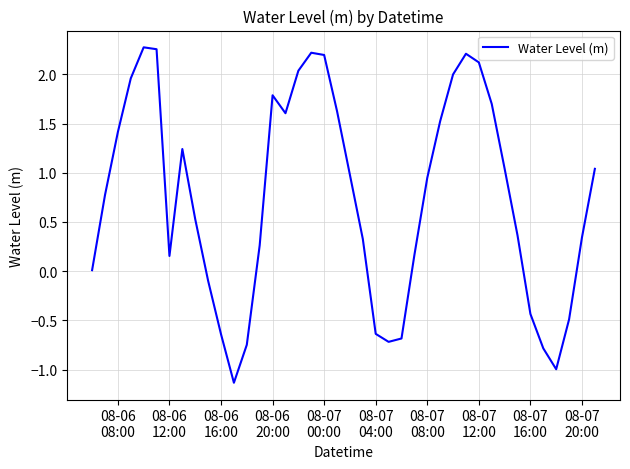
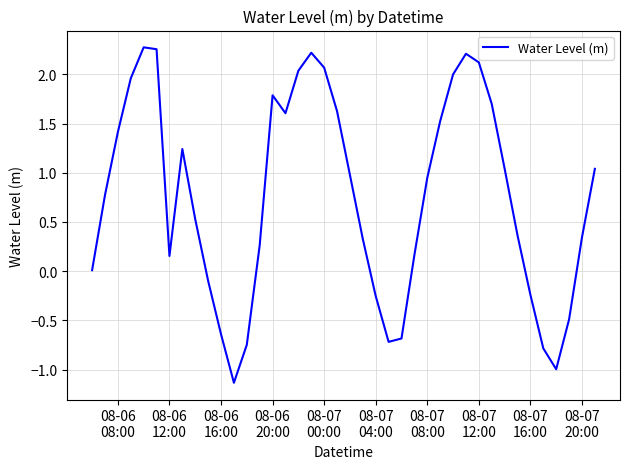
  {
    "08-06 08:00": 1.4,
    "08-06 12:00": 0.2,
    "08-06 16:00": -0.6,
    "08-06 20:00": 1.8,
-   "08-07 00:00": 2.2,
-   "08-07 04:00": -0.6,
+   "08-07 00:00": 2.1,
+   "08-07 04:00": -0.3,
    "08-07 08:00": 0.9,
    "08-07 12:00": 2.1,
-   "08-07 16:00": -0.4,
+   "08-07 16:00": -0.2,
    "08-07 20:00": 0.3
  }
